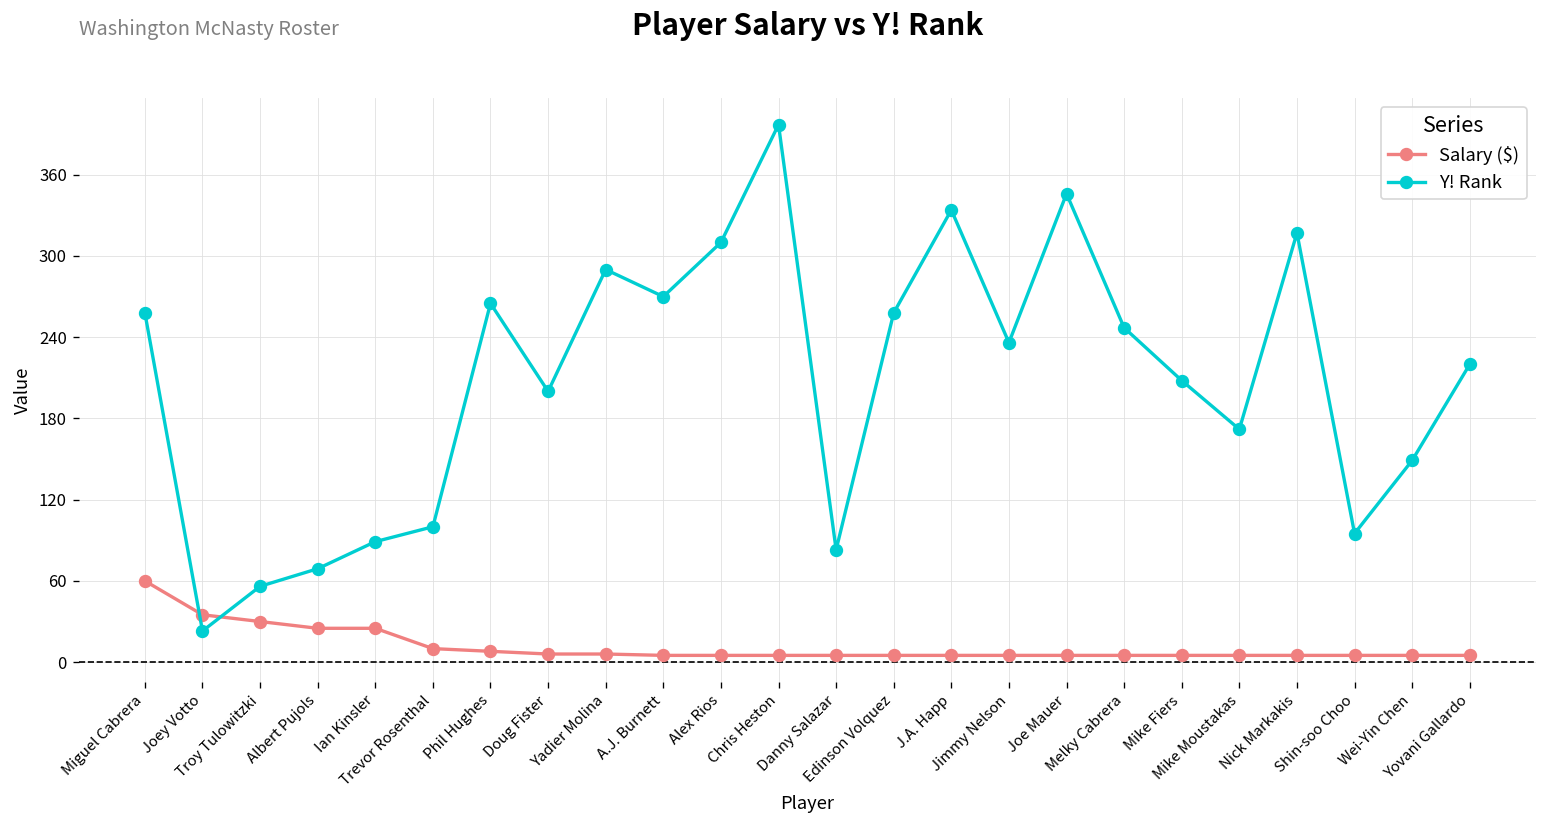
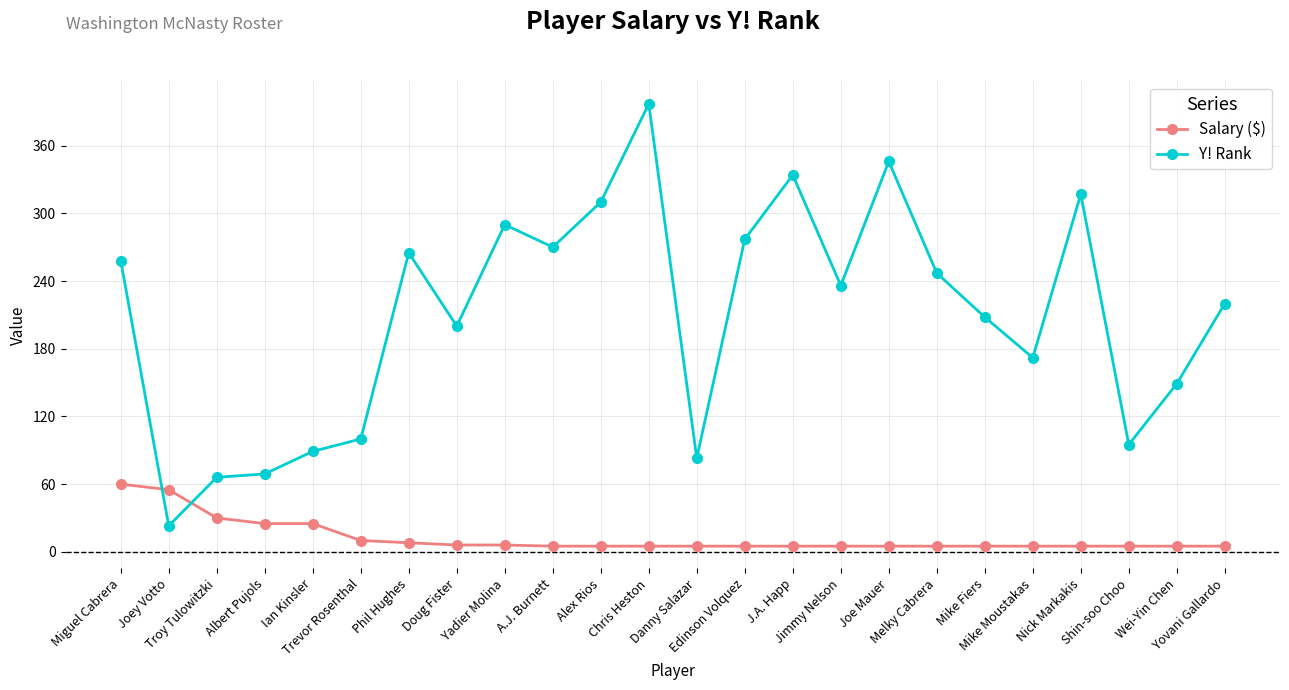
  {
    "Salary ($)": {
      "Miguel Cabrera": 60,
-     "Joey Votto": 35,
+     "Joey Votto": 55,
      "Troy Tulowitzki": 30,
      "Albert Pujols": 25,
      "Ian Kinsler": 25,
      "Trevor Rosenthal": 10,
      "Phil Hughes": 8,
      "Doug Fister": 6,
      "Yadier Molina": 6,
      "A.J. Burnett": 5,
      "Alex Rios": 5,
      "Chris Heston": 5,
      "Danny Salazar": 5,
      "Edinson Volquez": 5,
      "J.A. Happ": 5,
      "Jimmy Nelson": 5,
      "Joe Mauer": 5,
      "Melky Cabrera": 5,
      "Mike Fiers": 5,
      "Mike Moustakas": 5,
      "Nick Markakis": 5,
      "Shin-soo Choo": 5,
      "Wei-Yin Chen": 5,
      "Yovani Gallardo": 5
    },
    "Y! Rank": {
      "Miguel Cabrera": 258,
      "Joey Votto": 23,
-     "Troy Tulowitzki": 56,
+     "Troy Tulowitzki": 66,
      "Albert Pujols": 69,
      "Ian Kinsler": 89,
      "Trevor Rosenthal": 100,
      "Phil Hughes": 265,
      "Doug Fister": 200,
      "Yadier Molina": 290,
      "A.J. Burnett": 270,
      "Alex Rios": 310,
      "Chris Heston": 397,
      "Danny Salazar": 83,
-     "Edinson Volquez": 258,
+     "Edinson Volquez": 277,
      "J.A. Happ": 334,
      "Jimmy Nelson": 236,
      "Joe Mauer": 346,
      "Melky Cabrera": 247,
      "Mike Fiers": 208,
      "Mike Moustakas": 172,
      "Nick Markakis": 317,
      "Shin-soo Choo": 95,
      "Wei-Yin Chen": 149,
      "Yovani Gallardo": 220
    }
  }
